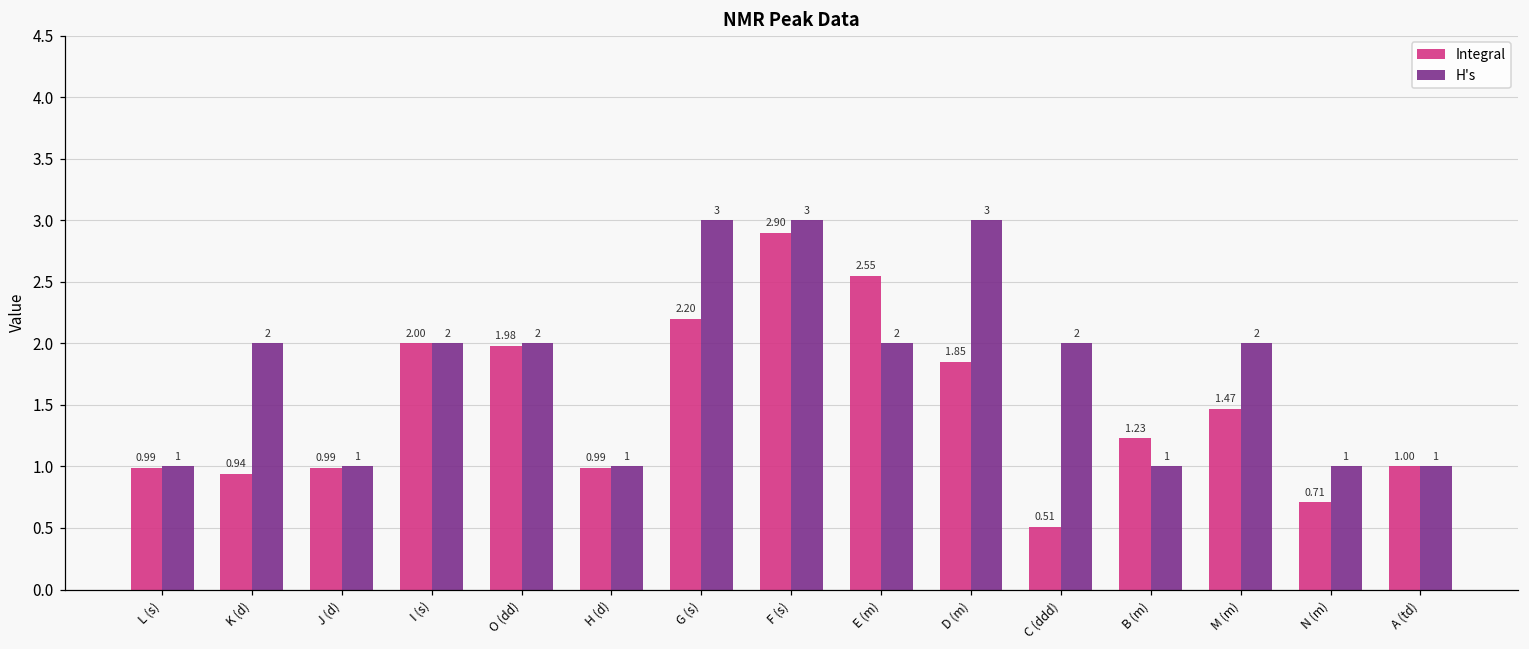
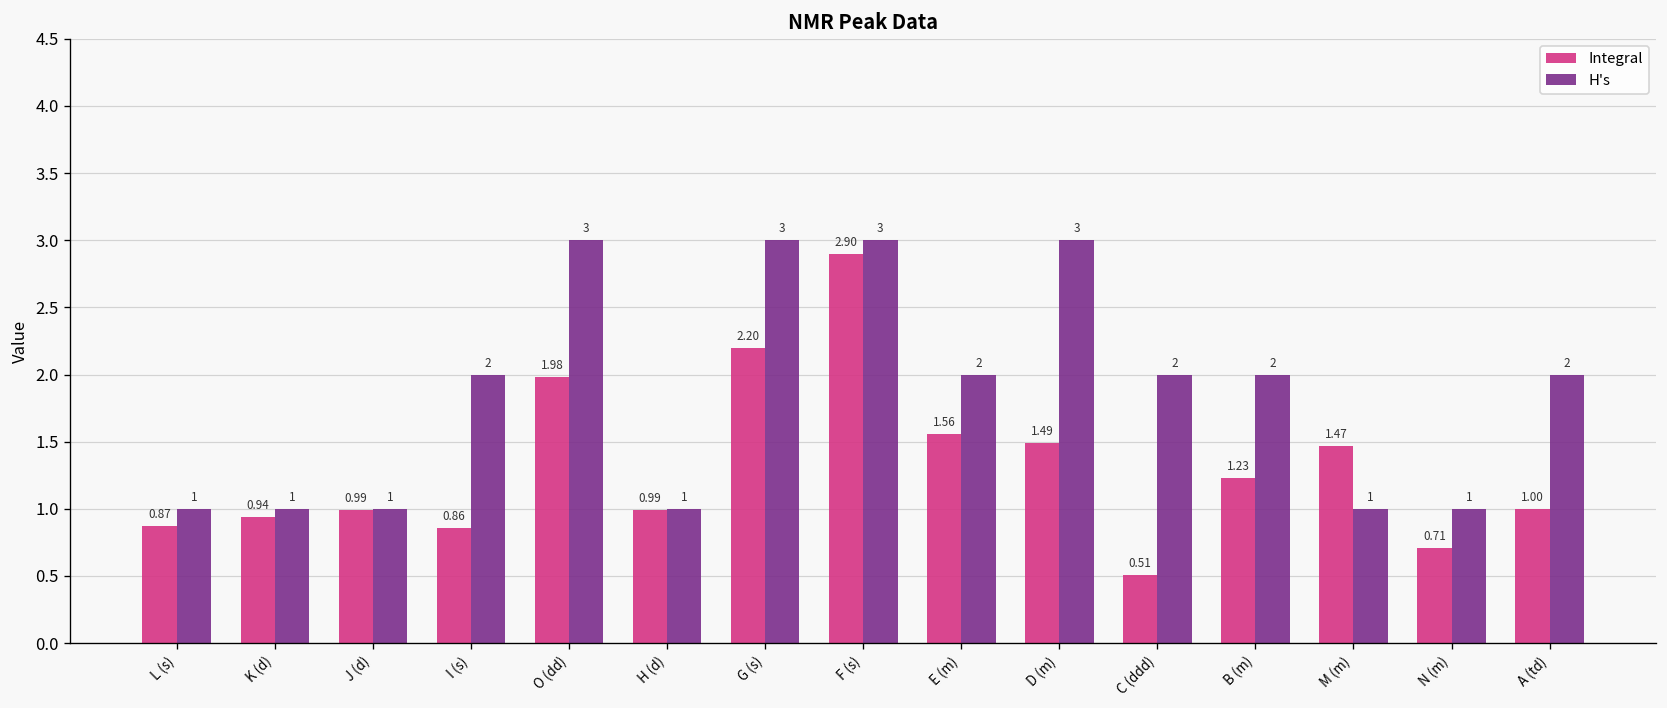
  {
    "Integral": {
-     "L (s)": 0.99,
+     "L (s)": 0.87,
      "K (d)": 0.94,
      "J (d)": 0.99,
-     "I (s)": 2.00,
+     "I (s)": 0.86,
      "O (dd)": 1.98,
      "H (d)": 0.99,
      "G (s)": 2.20,
      "F (s)": 2.90,
-     "E (m)": 2.55,
-     "D (m)": 1.85,
+     "E (m)": 1.56,
+     "D (m)": 1.49,
      "C (ddd)": 0.51,
      "B (m)": 1.23,
      "M (m)": 1.47,
      "N (m)": 0.71,
      "A (td)": 1.00
    },
    "H's": {
      "L (s)": 1,
-     "K (d)": 2,
+     "K (d)": 1,
      "J (d)": 1,
      "I (s)": 2,
-     "O (dd)": 2,
+     "O (dd)": 3,
      "H (d)": 1,
      "G (s)": 3,
      "F (s)": 3,
      "E (m)": 2,
      "D (m)": 3,
      "C (ddd)": 2,
-     "B (m)": 1,
-     "M (m)": 2,
+     "B (m)": 2,
+     "M (m)": 1,
      "N (m)": 1,
-     "A (td)": 1
+     "A (td)": 2
    }
  }
